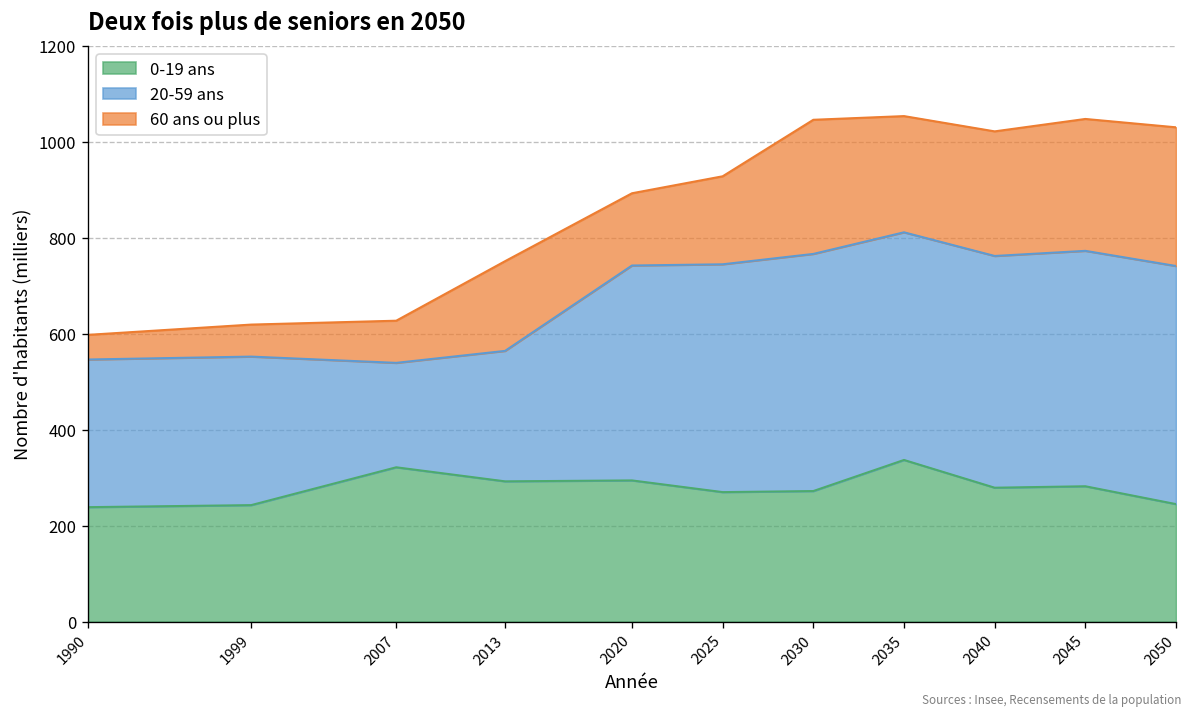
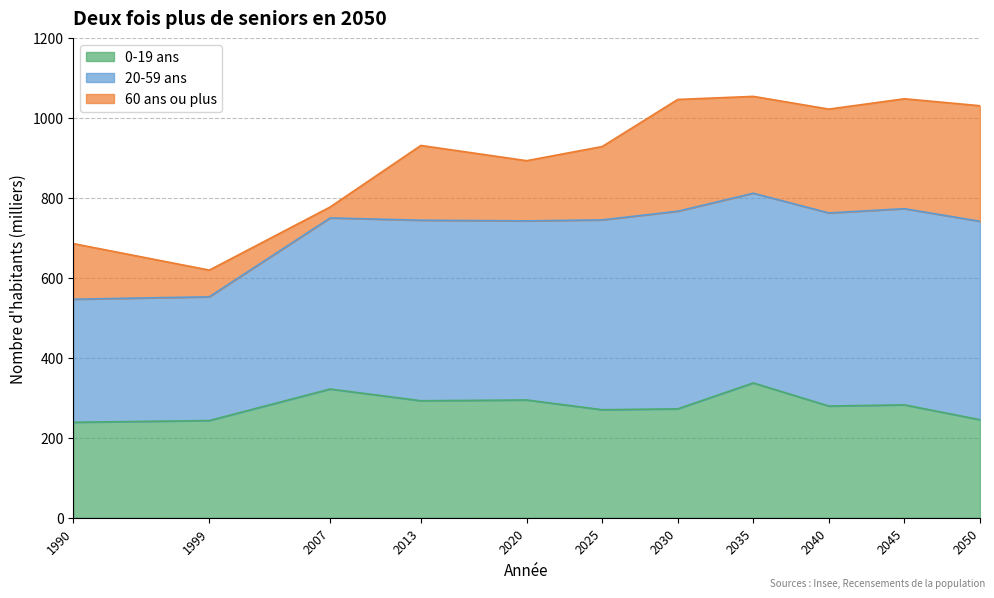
  {
    "0-19 ans": {
      "1990": 240,
      "1999": 240,
      "2007": 320,
      "2013": 290,
      "2020": 290,
      "2025": 270,
      "2030": 270,
      "2035": 340,
      "2040": 280,
      "2045": 280,
      "2050": 250
    },
    "20-59 ans": {
      "1990": 310,
      "1999": 310,
-     "2007": 220,
-     "2013": 270,
+     "2007": 430,
+     "2013": 450,
      "2020": 450,
      "2025": 470,
      "2030": 490,
      "2035": 470,
      "2040": 480,
      "2045": 490,
      "2050": 500
    },
    "60 ans ou plus": {
-     "1990": 50,
+     "1990": 140,
      "1999": 70,
-     "2007": 90,
+     "2007": 30,
      "2013": 190,
      "2020": 150,
      "2025": 180,
      "2030": 280,
      "2035": 240,
      "2040": 260,
      "2045": 270,
      "2050": 290
    }
  }
